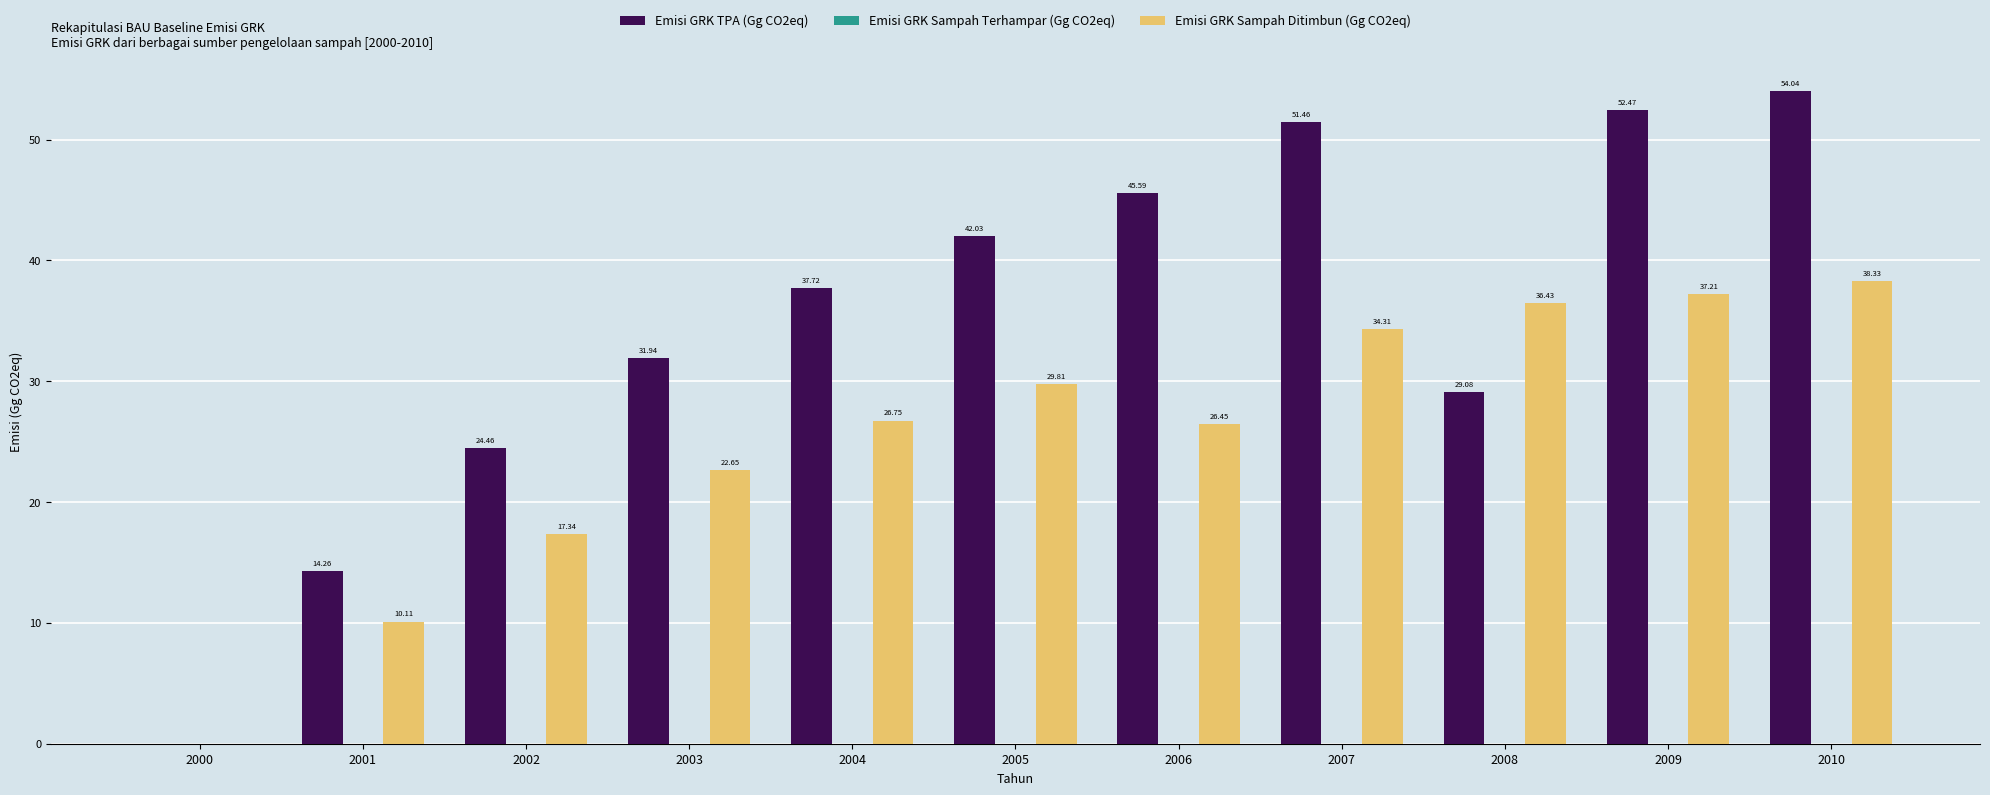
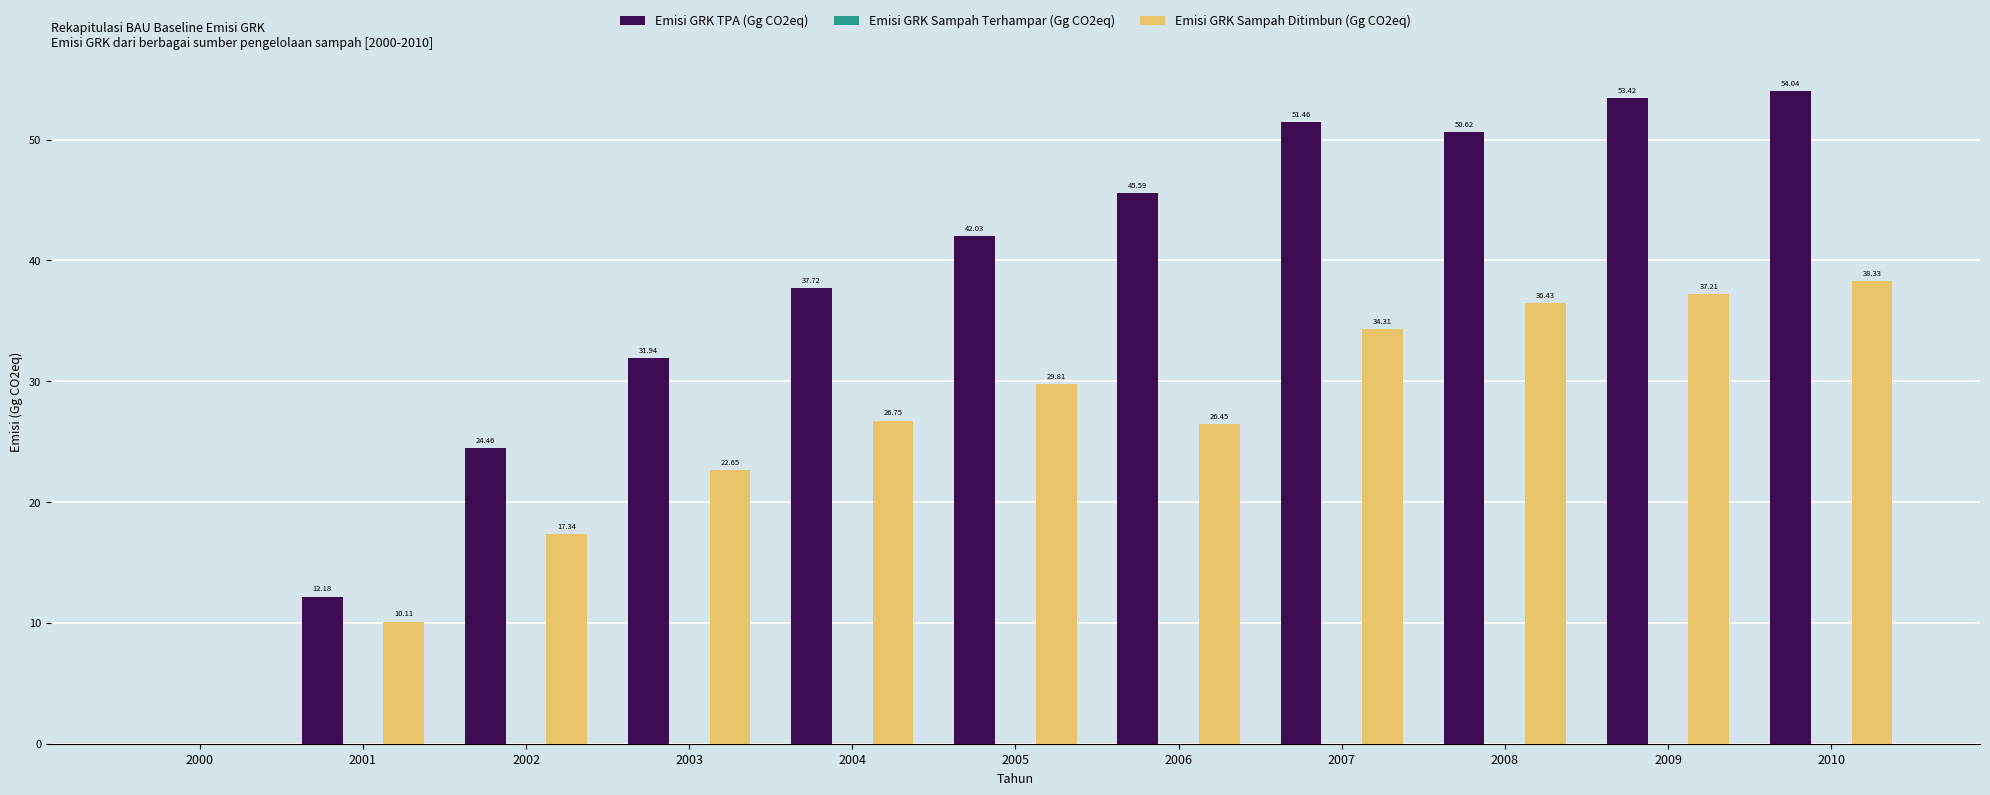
  {
    "Emisi GRK TPA (Gg CO2eq)": {
-     "2001": 14.26,
+     "2001": 12.18,
      "2002": 24.46,
      "2003": 31.94,
      "2004": 37.72,
      "2005": 42.03,
      "2006": 45.59,
      "2007": 51.46,
-     "2008": 29.08,
-     "2009": 52.47,
+     "2008": 50.62,
+     "2009": 53.42,
      "2010": 54.04
    },
    "Emisi GRK Sampah Terhampar (Gg CO2eq)": {
      "2000": 0.0,
      "2001": 0.0,
      "2002": 0.0,
      "2003": 0.0,
      "2004": 0.0,
      "2005": 0.0,
      "2006": 0.0,
      "2007": 0.0,
      "2008": 0.0,
      "2009": 0.0,
      "2010": 0.0
    },
    "Emisi GRK Sampah Ditimbun (Gg CO2eq)": {
      "2001": 10.11,
      "2002": 17.34,
      "2003": 22.65,
      "2004": 26.75,
      "2005": 29.81,
      "2006": 26.45,
      "2007": 34.31,
      "2008": 36.43,
      "2009": 37.21,
      "2010": 38.33
    }
  }
